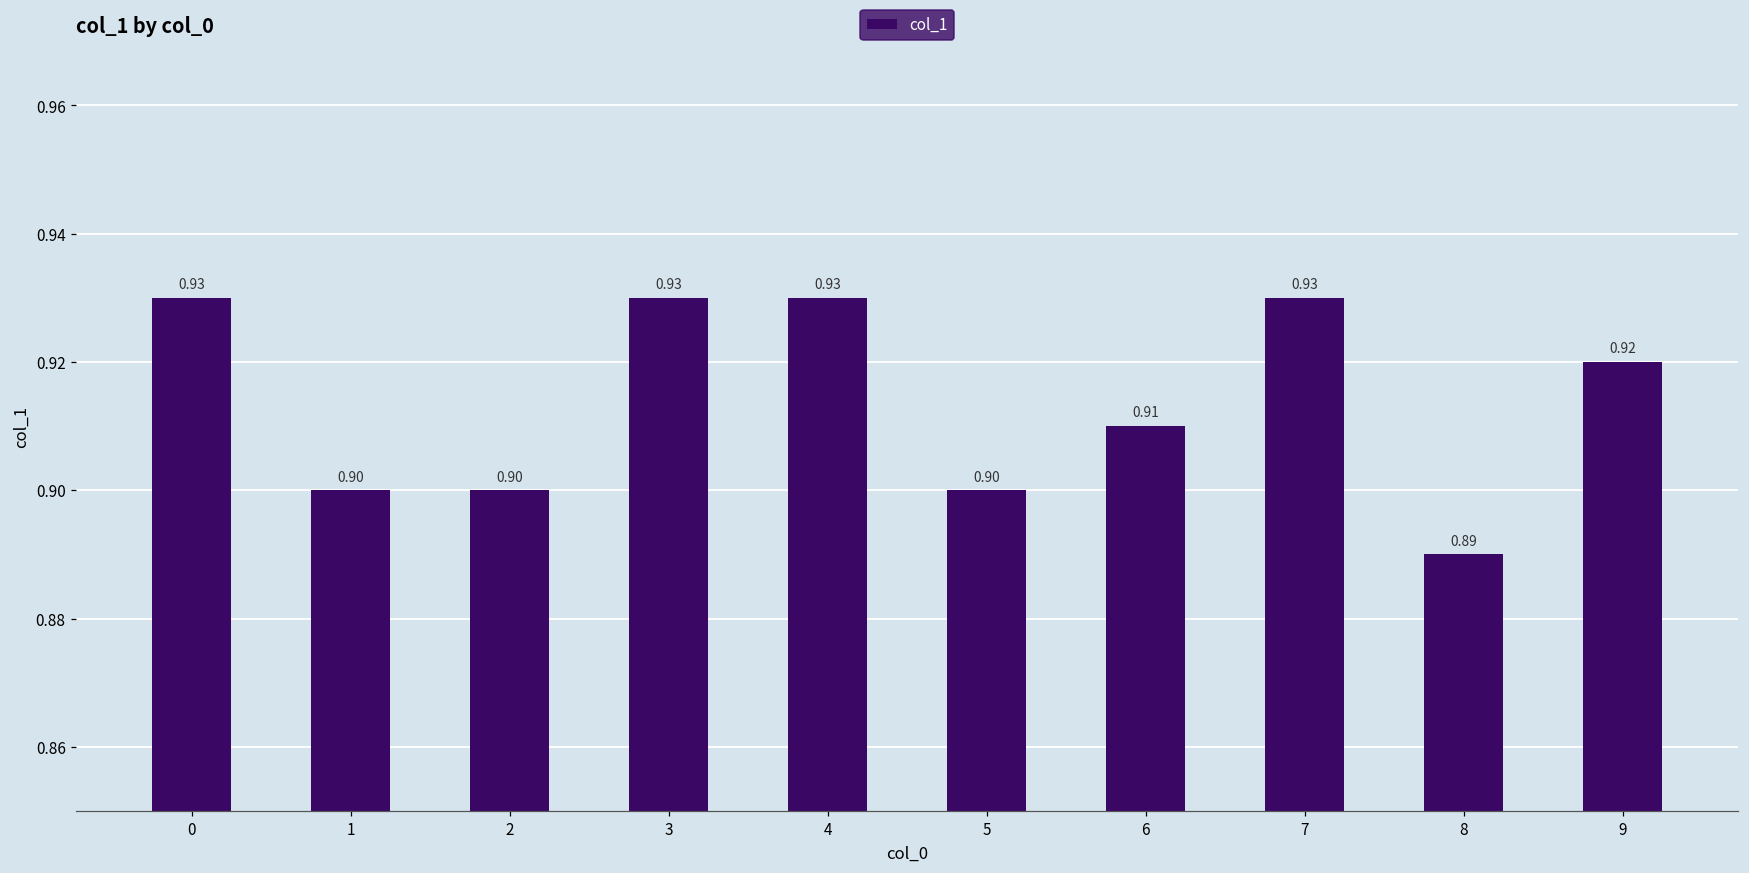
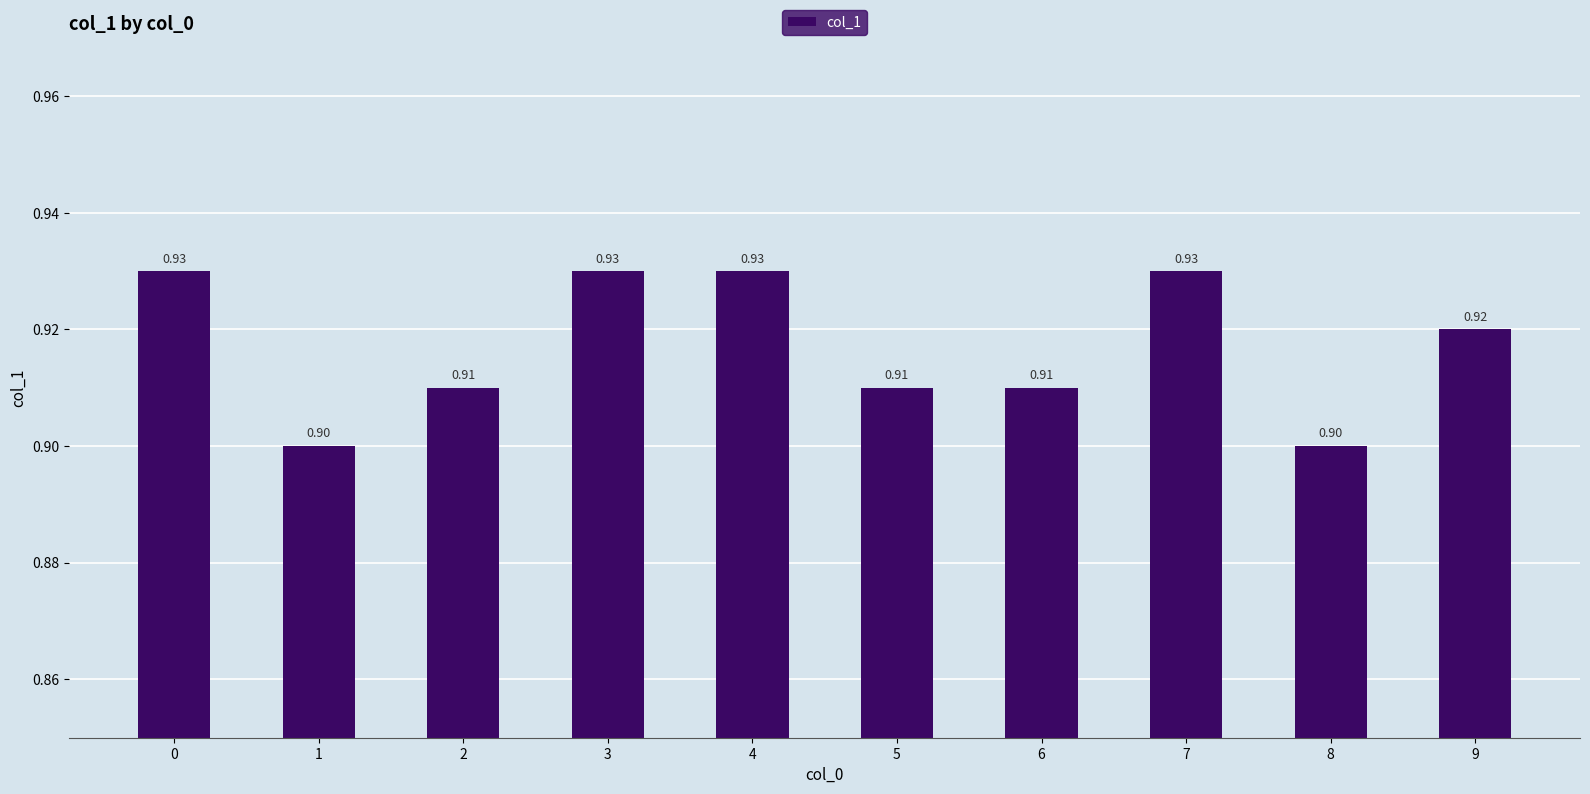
  {
    "0": 0.93,
    "1": 0.90,
-   "2": 0.90,
+   "2": 0.91,
    "3": 0.93,
    "4": 0.93,
-   "5": 0.90,
+   "5": 0.91,
    "6": 0.91,
    "7": 0.93,
-   "8": 0.89,
+   "8": 0.90,
    "9": 0.92
  }
